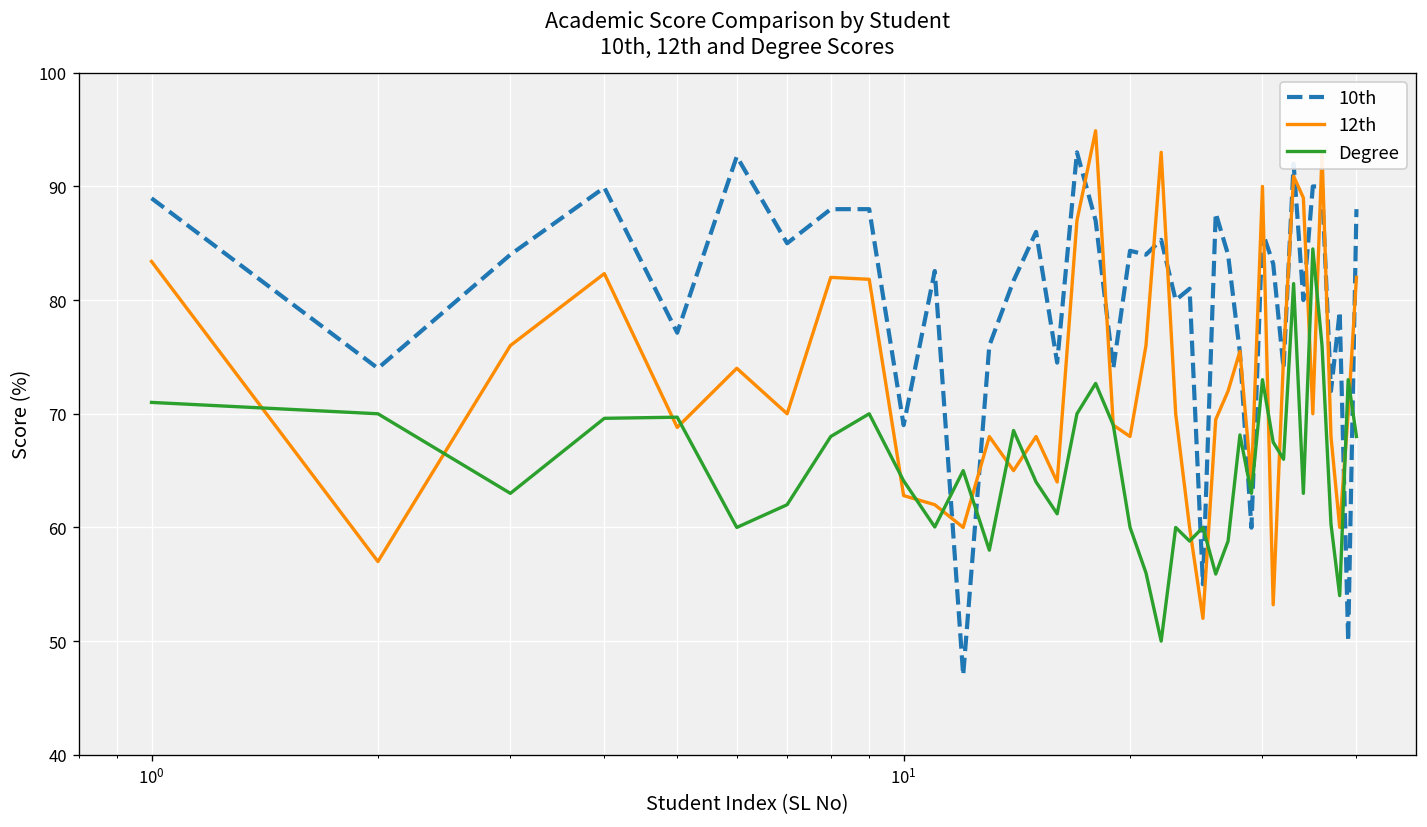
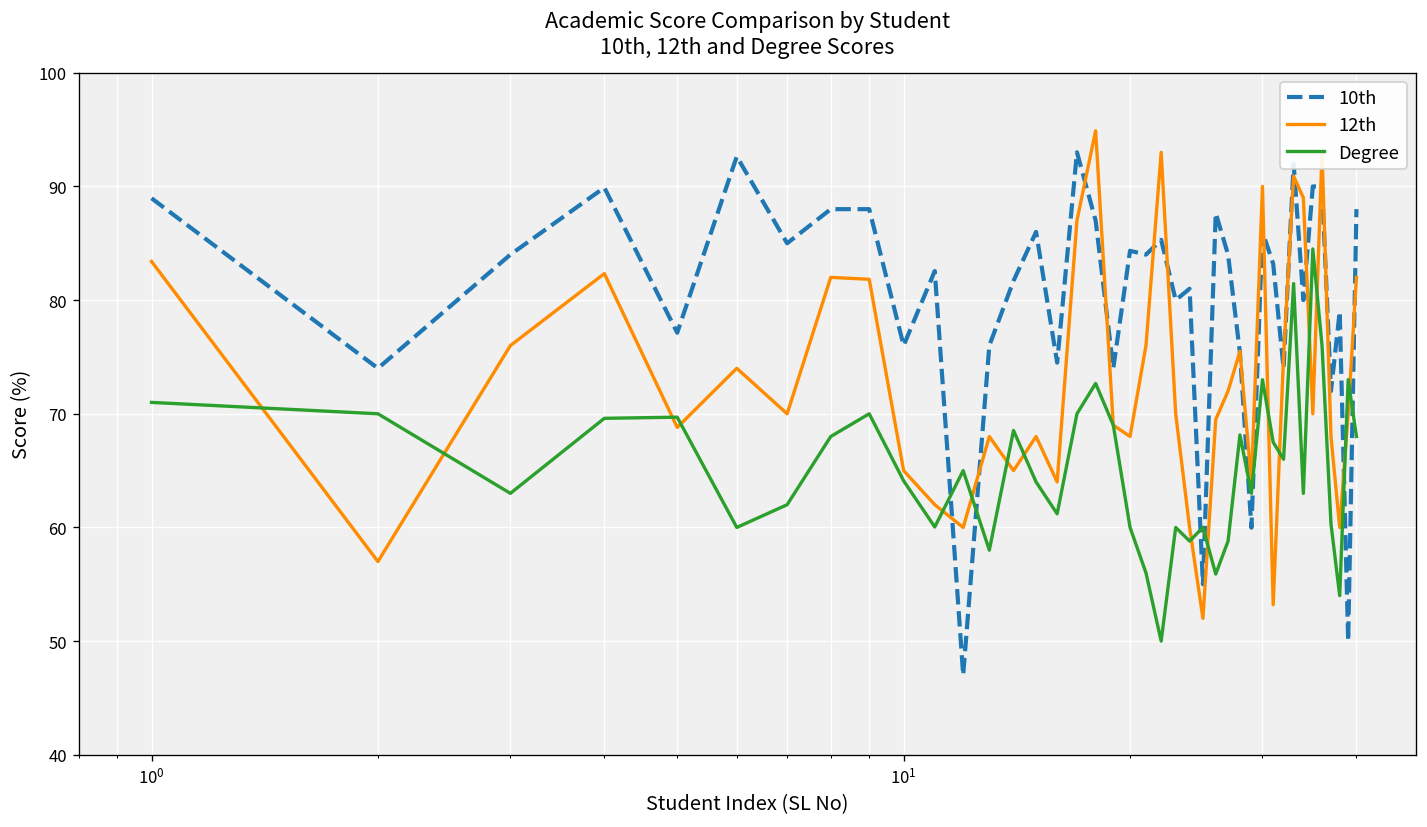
  {
    "10th": {
      "10^0": 89,
-     "10^1": 69
+     "10^1": 76
    },
    "12th": {
      "10^0": 83,
-     "10^1": 63
+     "10^1": 65
    },
    "Degree": {
      "10^0": 71,
      "10^1": 64
    }
  }
